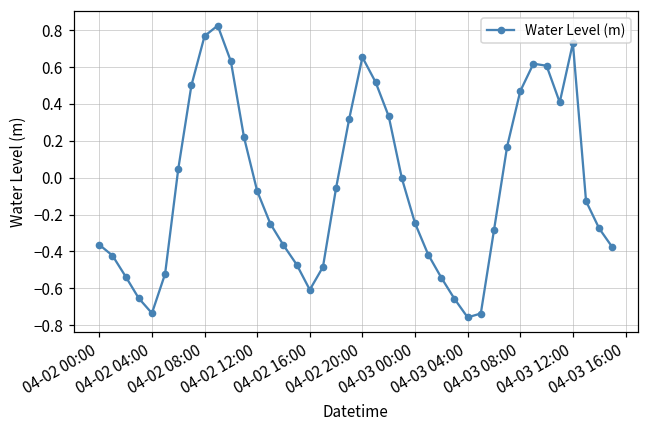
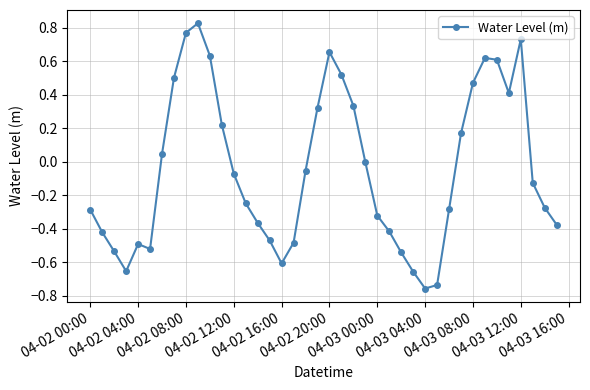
  {
-   "04-02 00:00": -0.36,
-   "04-02 04:00": -0.74,
+   "04-02 00:00": -0.29,
+   "04-02 04:00": -0.49,
    "04-02 08:00": 0.77,
    "04-02 12:00": -0.07,
    "04-02 16:00": -0.61,
    "04-02 20:00": 0.65,
-   "04-03 00:00": -0.25,
+   "04-03 00:00": -0.32,
    "04-03 04:00": -0.76,
    "04-03 08:00": 0.47
  }
